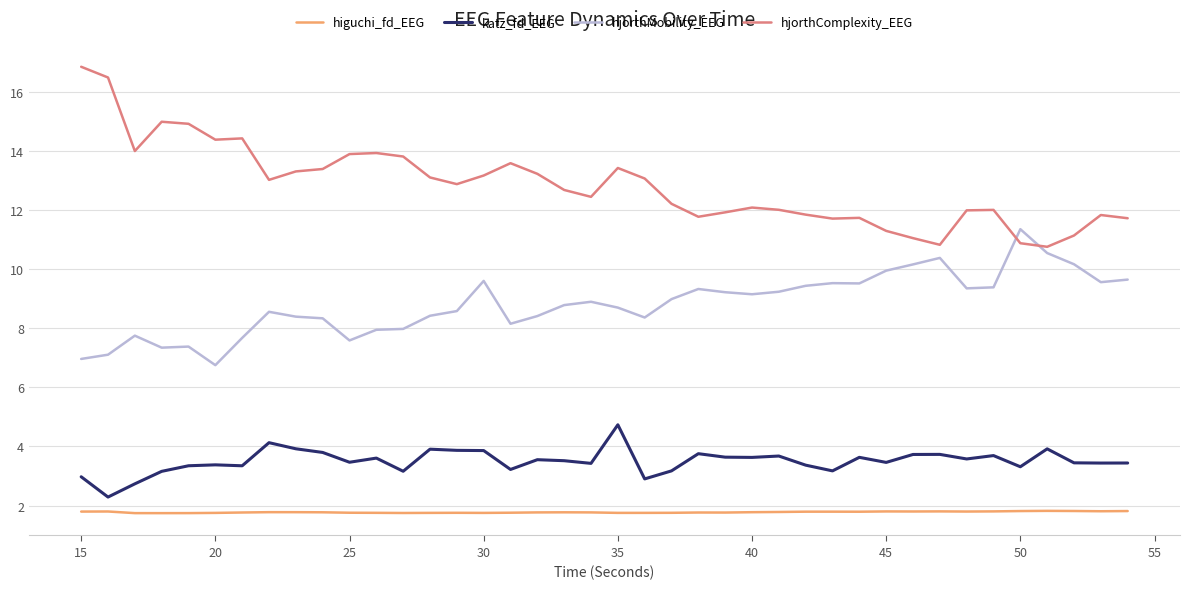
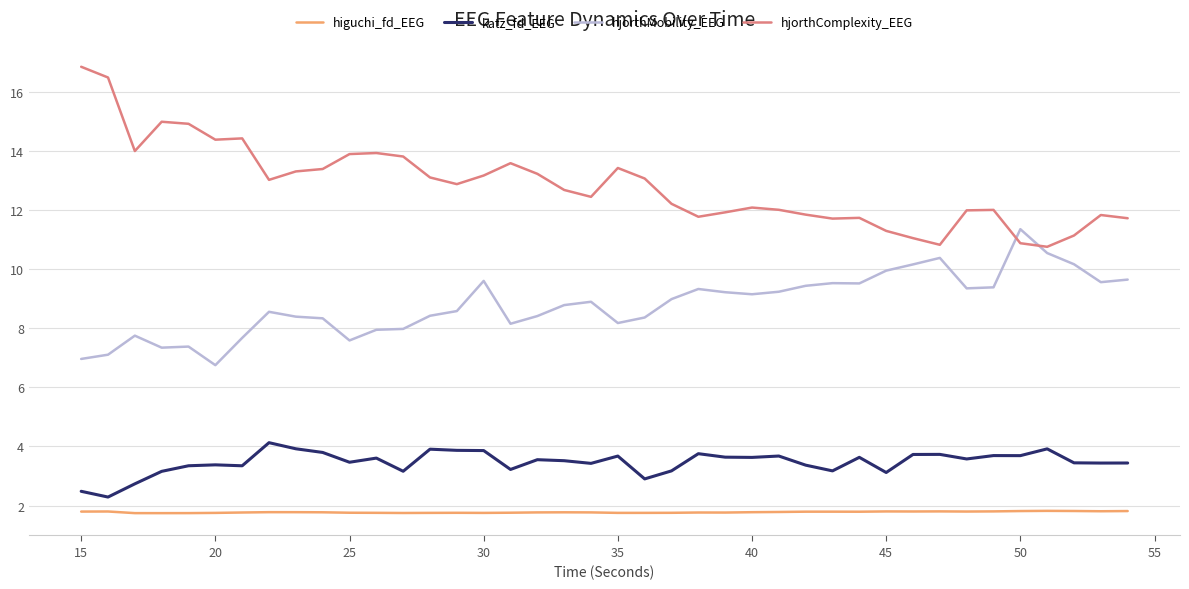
  {
    "katz_fd_EEG": {
-     "15": 3.0,
+     "15": 2.5,
      "20": 3.4,
      "25": 3.5,
      "30": 3.9,
-     "35": 4.7,
+     "35": 3.7,
      "40": 3.6,
-     "45": 3.5,
-     "50": 3.3
+     "45": 3.1,
+     "50": 3.7
    },
    "hjorthMobility_EEG": {
      "15": 7.0,
      "20": 6.8,
      "25": 7.6,
      "30": 9.6,
-     "35": 8.7,
+     "35": 8.2,
      "40": 9.2,
      "45": 10.0,
      "50": 11.4
    }
  }
